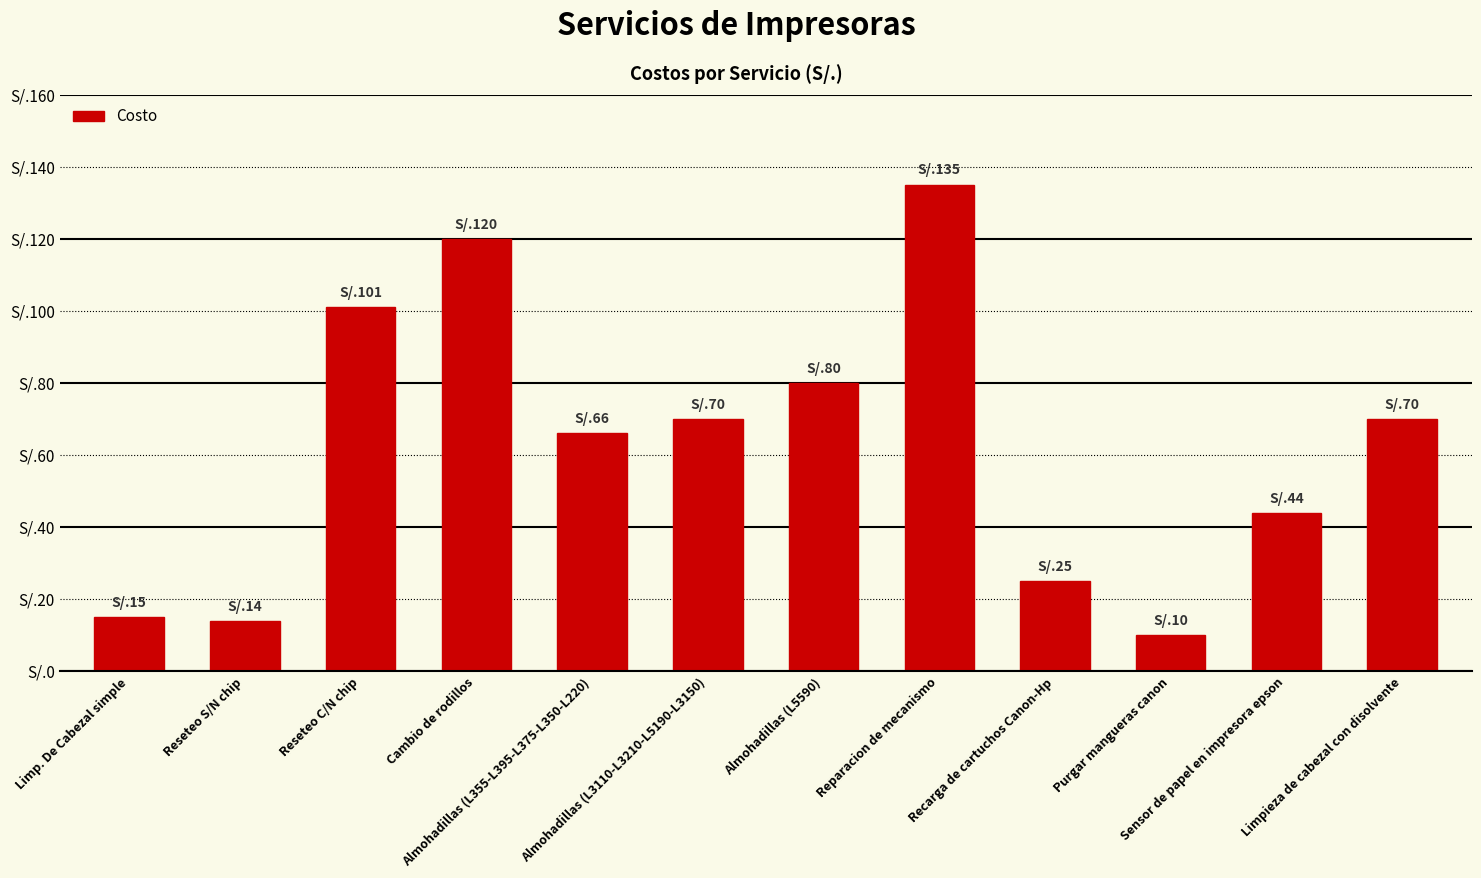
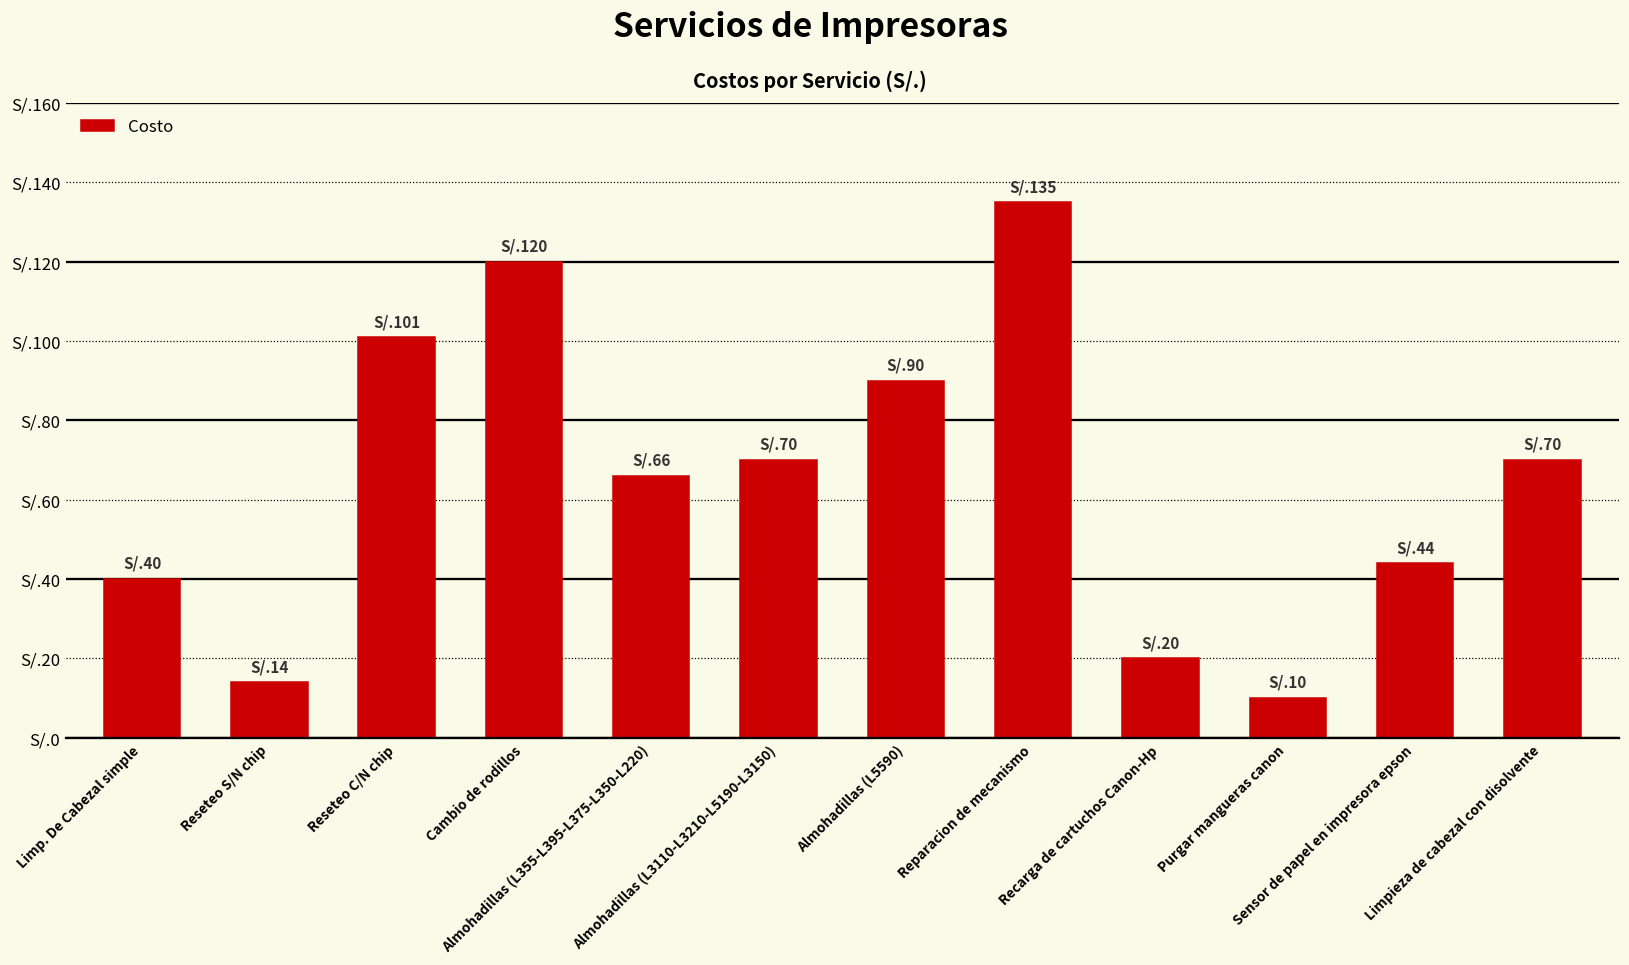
  {
-   "Limp. De Cabezal simple": 15,
+   "Limp. De Cabezal simple": 40,
    "Reseteo S/N chip": 14,
    "Reseteo C/N chip": 101,
    "Cambio de rodillos": 120,
    "Almohadillas (L355-L395-L375-L350-L220)": 66,
    "Almohadillas (L3110-L3210-L5190-L3150)": 70,
-   "Almohadillas (L5590)": 80,
+   "Almohadillas (L5590)": 90,
    "Reparacion de mecanismo": 135,
-   "Recarga de cartuchos Canon-Hp": 25,
+   "Recarga de cartuchos Canon-Hp": 20,
    "Purgar mangueras canon": 10,
    "Sensor de papel en impresora epson": 44,
    "Limpieza de cabezal con disolvente": 70
  }
